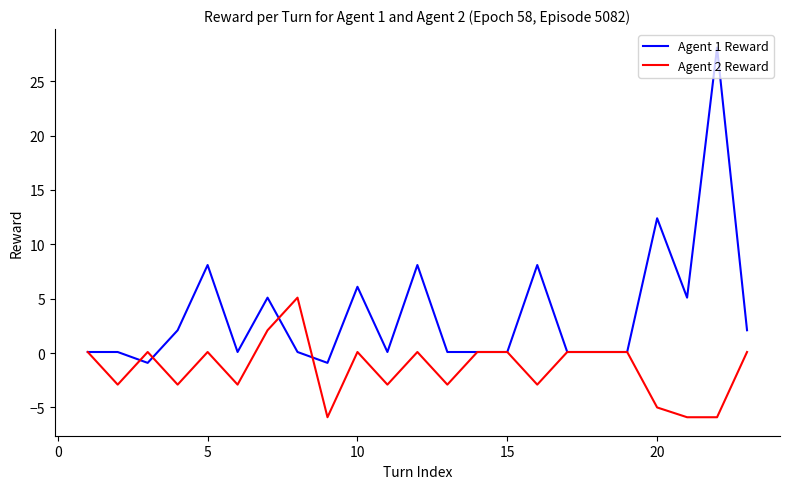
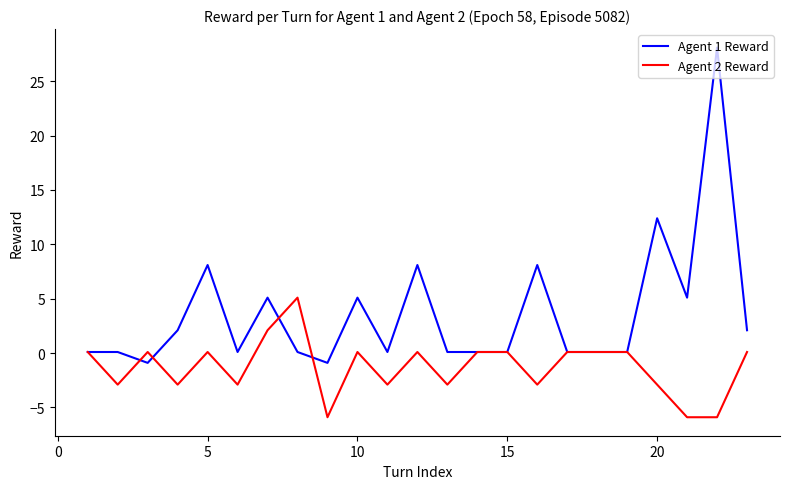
  {
    "Agent 1 Reward": {
      "5": 8.1,
-     "10": 6.1,
+     "10": 5.1,
      "20": 12.4
    },
    "Agent 2 Reward": {
      "5": 0.1,
      "10": 0.1,
-     "20": -5.0
+     "20": -2.9
    }
  }
